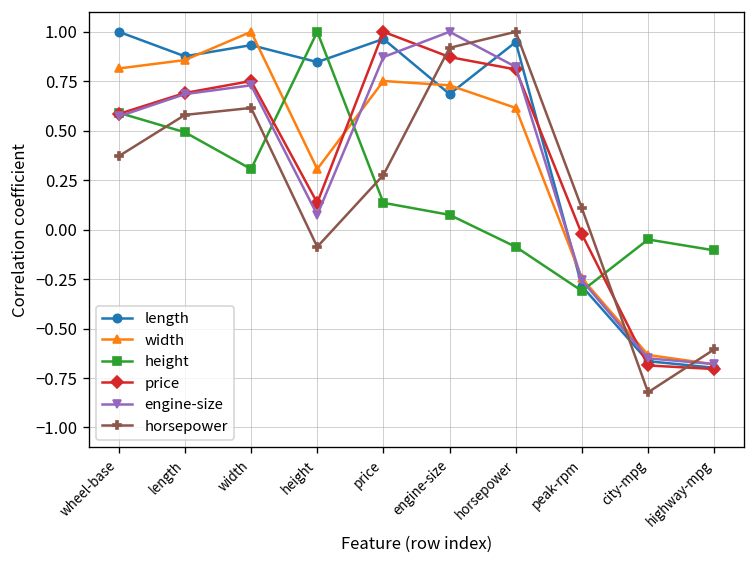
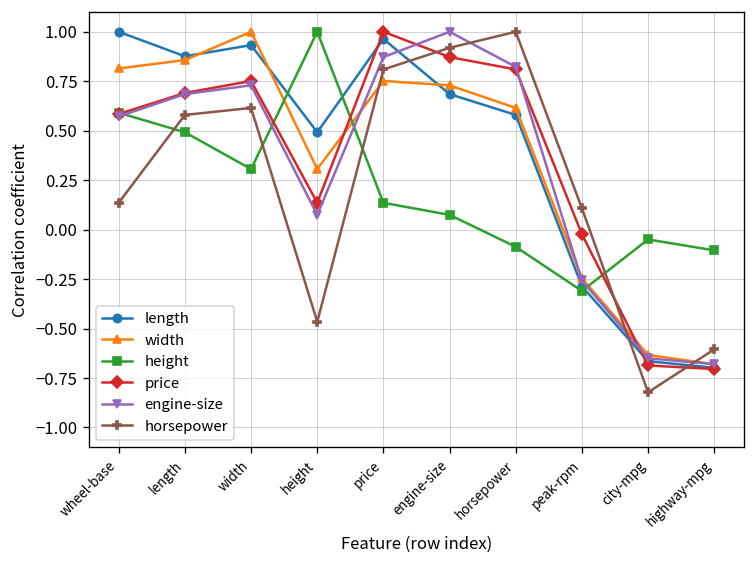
  {
    "length": {
      "wheel-base": 1.00,
      "length": 0.88,
      "width": 0.93,
-     "height": 0.85,
+     "height": 0.49,
      "price": 0.96,
      "engine-size": 0.69,
-     "horsepower": 0.95,
+     "horsepower": 0.58,
      "peak-rpm": -0.29
    },
    "width": {
      "wheel-base": 0.81,
      "length": 0.86,
      "width": 1.00,
      "height": 0.31,
      "price": 0.75,
      "engine-size": 0.73,
      "horsepower": 0.62,
      "city-mpg": -0.63
    },
    "height": {
      "length": 0.49,
      "width": 0.31,
      "height": 1.00,
      "price": 0.14,
      "engine-size": 0.07,
      "horsepower": -0.09,
      "peak-rpm": -0.31,
      "city-mpg": -0.05,
      "highway-mpg": -0.10
    },
    "price": {
      "width": 0.75,
      "height": 0.14,
      "price": 1.00,
      "engine-size": 0.87,
      "peak-rpm": -0.02,
      "city-mpg": -0.69
    },
    "engine-size": {
      "width": 0.73,
      "height": 0.07,
      "price": 0.87,
      "engine-size": 1.00
    },
    "horsepower": {
-     "wheel-base": 0.37,
+     "wheel-base": 0.14,
      "length": 0.58,
      "width": 0.62,
-     "height": -0.09,
-     "price": 0.28,
+     "height": -0.47,
+     "price": 0.81,
      "engine-size": 0.92,
      "horsepower": 1.00,
      "peak-rpm": 0.11,
      "city-mpg": -0.82,
      "highway-mpg": -0.61
    }
  }
